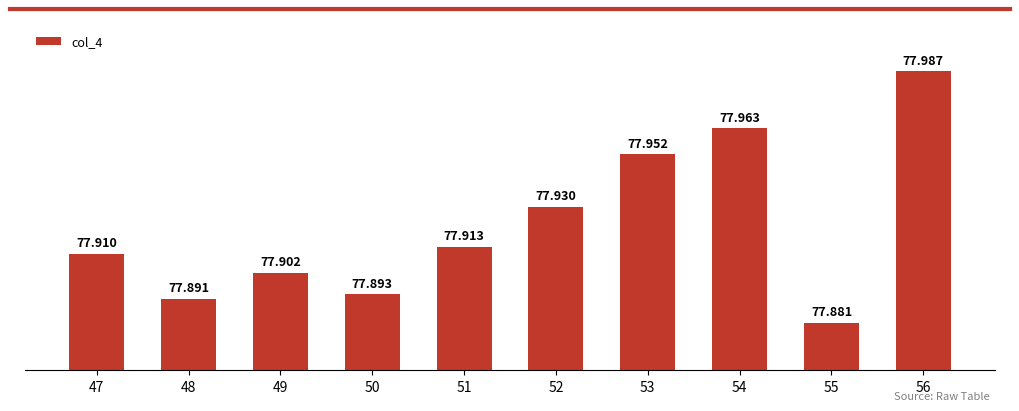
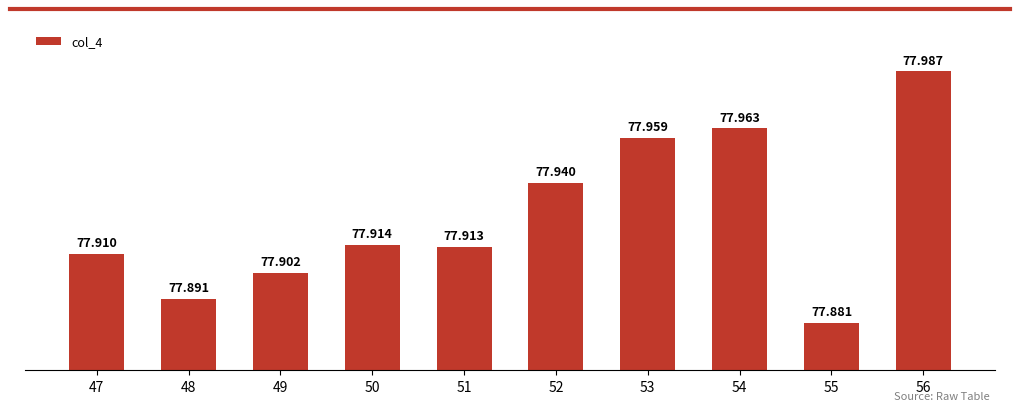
  {
    "47": 77.910,
    "48": 77.891,
    "49": 77.902,
-   "50": 77.893,
+   "50": 77.914,
    "51": 77.913,
-   "52": 77.930,
-   "53": 77.952,
+   "52": 77.940,
+   "53": 77.959,
    "54": 77.963,
    "55": 77.881,
    "56": 77.987
  }
